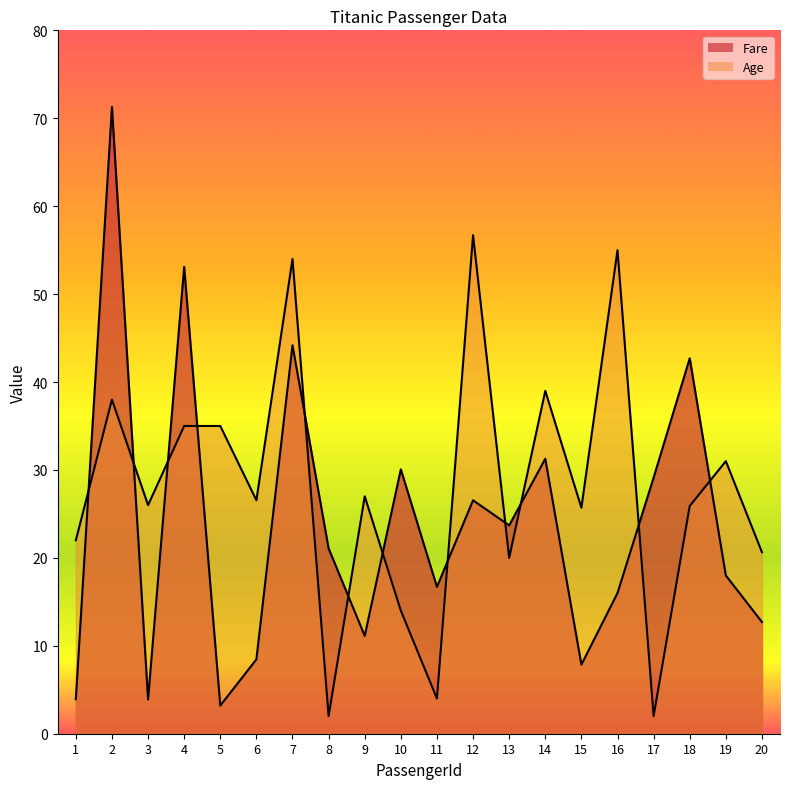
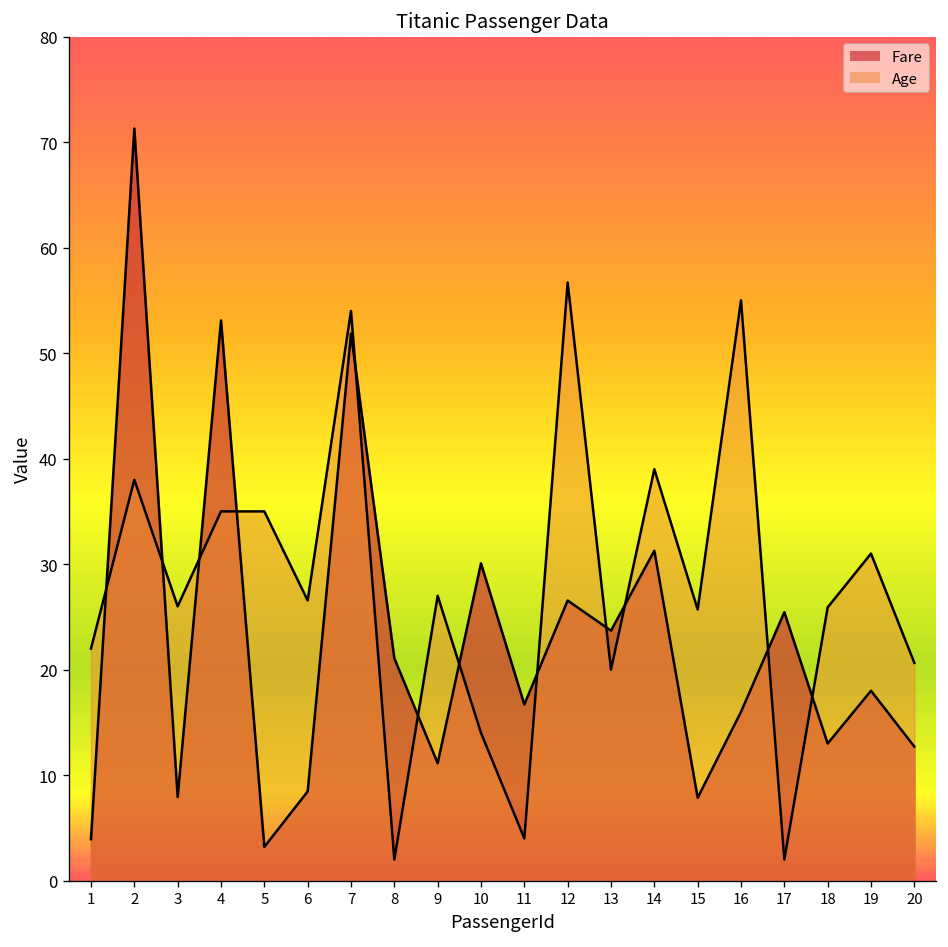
  {
    "Fare": {
      "1": 4,
      "2": 71,
-     "3": 4,
+     "3": 8,
      "4": 53,
      "5": 3,
      "6": 8,
-     "7": 44,
+     "7": 52,
      "8": 21,
      "9": 11,
      "10": 30,
      "11": 17,
      "12": 27,
      "13": 24,
      "14": 31,
      "15": 8,
      "16": 16,
-     "17": 29,
-     "18": 43,
+     "17": 25,
+     "18": 13,
      "19": 18,
      "20": 13
    },
    "Age": {
      "1": 22,
      "2": 38,
      "3": 26,
      "4": 35,
      "5": 35,
      "6": 27,
      "7": 54,
      "8": 2,
      "9": 27,
      "10": 14,
      "11": 4,
      "12": 57,
      "13": 20,
      "14": 39,
      "15": 26,
      "16": 55,
      "17": 2,
      "18": 26,
      "19": 31,
      "20": 21
    }
  }
